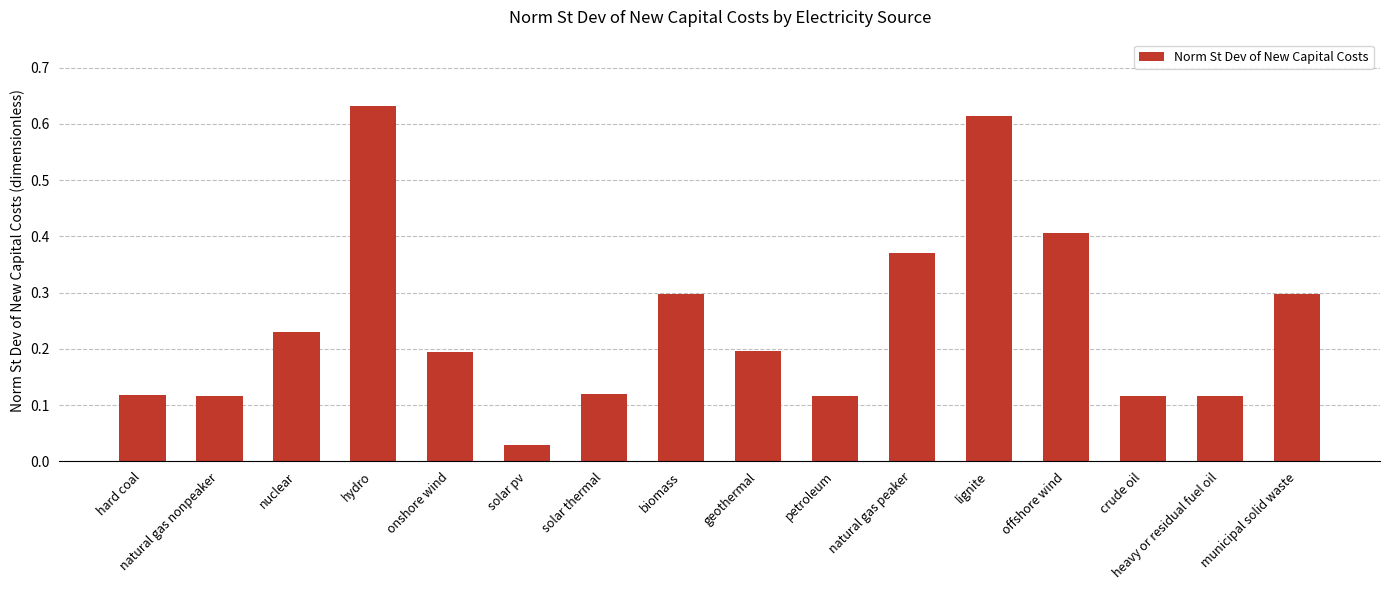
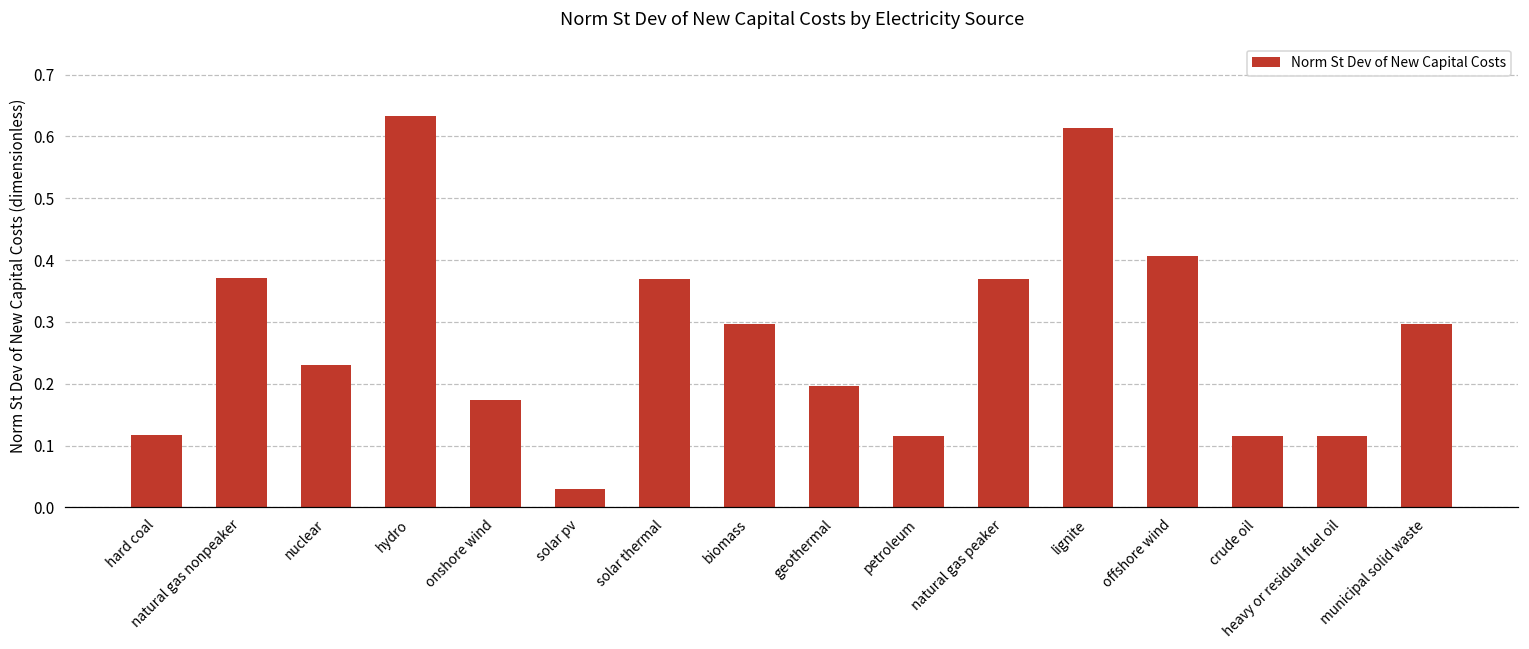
  {
    "hard coal": 0.12,
-   "natural gas nonpeaker": 0.12,
+   "natural gas nonpeaker": 0.37,
    "nuclear": 0.23,
    "hydro": 0.63,
-   "onshore wind": 0.19,
+   "onshore wind": 0.17,
    "solar pv": 0.03,
-   "solar thermal": 0.12,
+   "solar thermal": 0.37,
    "biomass": 0.30,
    "geothermal": 0.20,
    "petroleum": 0.12,
    "natural gas peaker": 0.37,
    "lignite": 0.61,
    "offshore wind": 0.41,
    "crude oil": 0.12,
    "heavy or residual fuel oil": 0.12,
    "municipal solid waste": 0.30
  }
